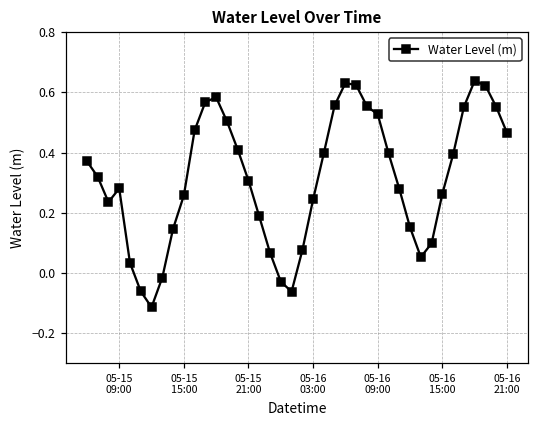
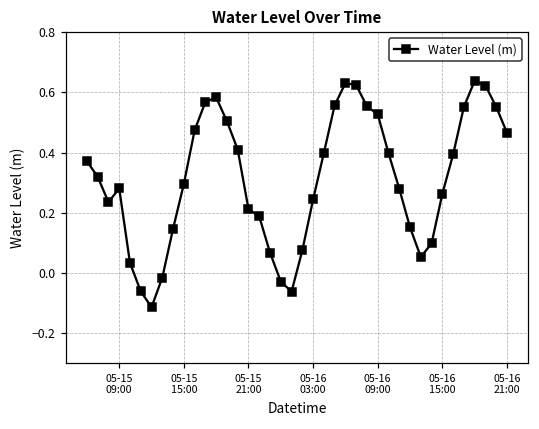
  {
    "05-15 09:00": 0.28,
-   "05-15 15:00": 0.26,
-   "05-15 21:00": 0.31,
+   "05-15 15:00": 0.30,
+   "05-15 21:00": 0.21,
    "05-16 03:00": 0.24,
    "05-16 09:00": 0.53,
    "05-16 15:00": 0.26,
    "05-16 21:00": 0.47
  }
